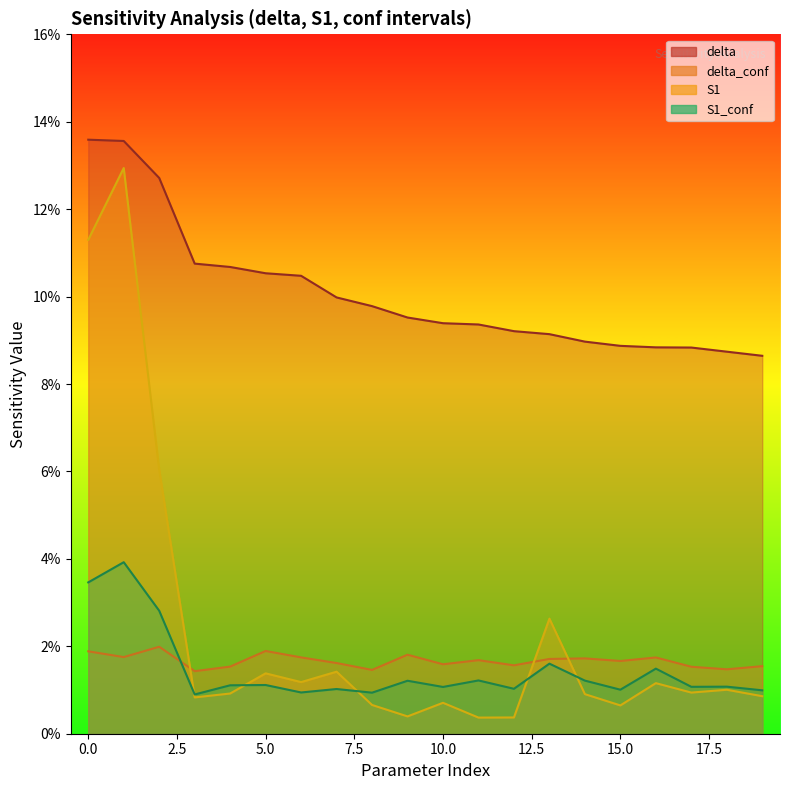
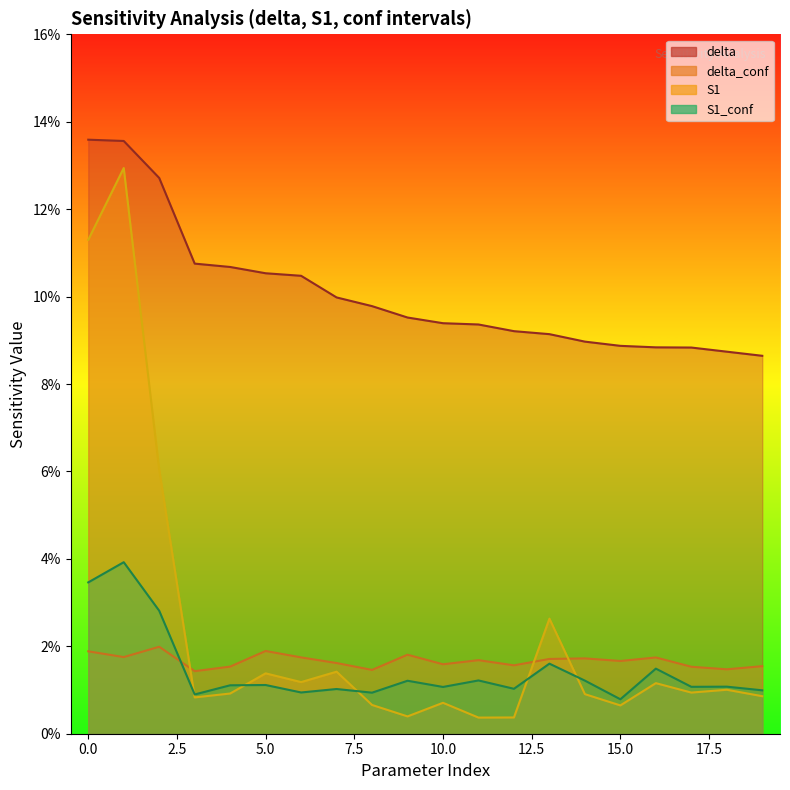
  {
    "S1_conf": {
      "0.0": "3.5%",
      "5.0": "1.1%",
      "10.0": "1.1%",
-     "15.0": "1.0%"
+     "15.0": "0.8%"
    }
  }
